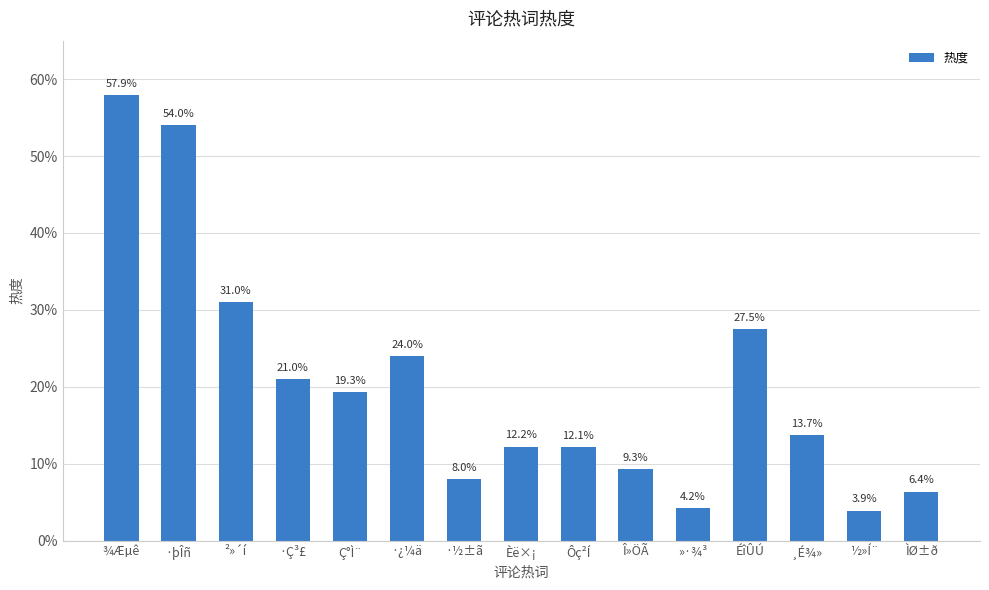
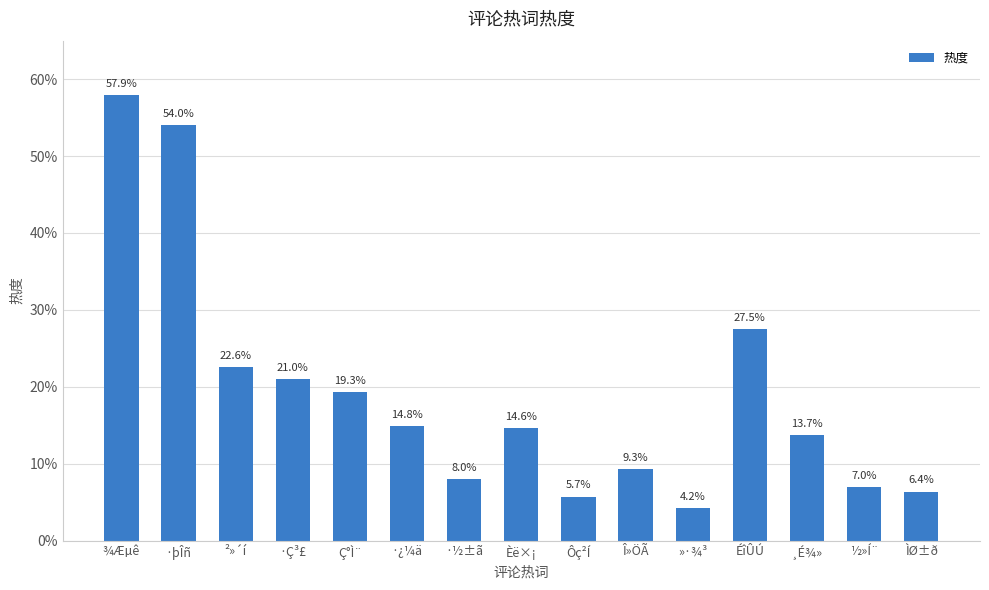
  {
    "¾Æµê": "57.9%",
    "·þÎñ": "54.0%",
-   "²»´í": "31.0%",
+   "²»´í": "22.6%",
    "·Ç³£": "21.0%",
    "Ç°Ì¨": "19.3%",
-   "·¿¼ä": "24.0%",
+   "·¿¼ä": "14.8%",
    "·½±ã": "8.0%",
-   "Èë×¡": "12.2%",
-   "Ôç²Í": "12.1%",
+   "Èë×¡": "14.6%",
+   "Ôç²Í": "5.7%",
    "Î»ÖÃ": "9.3%",
    "»·¾³": "4.2%",
    "ÉîÛÚ": "27.5%",
    "¸É¾»": "13.7%",
-   "½»Í¨": "3.9%",
+   "½»Í¨": "7.0%",
    "ÌØ±ð": "6.4%"
  }
